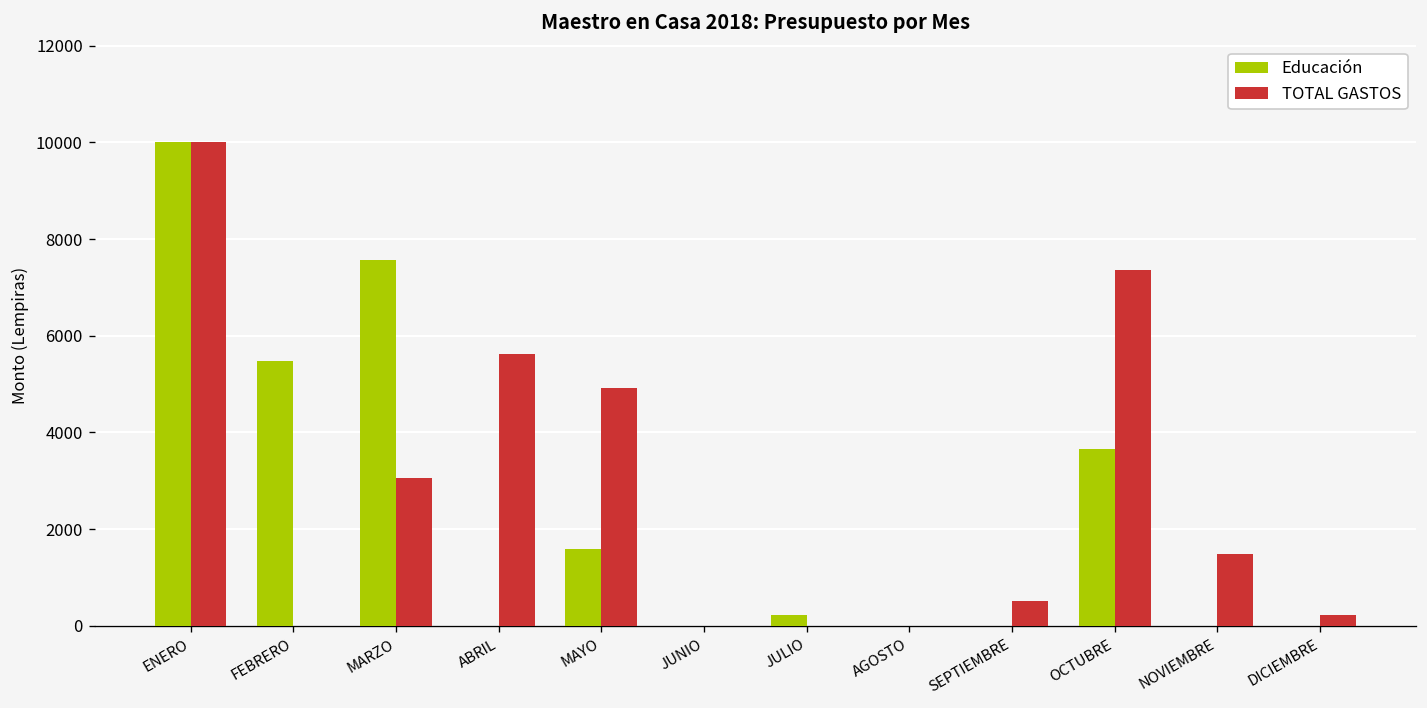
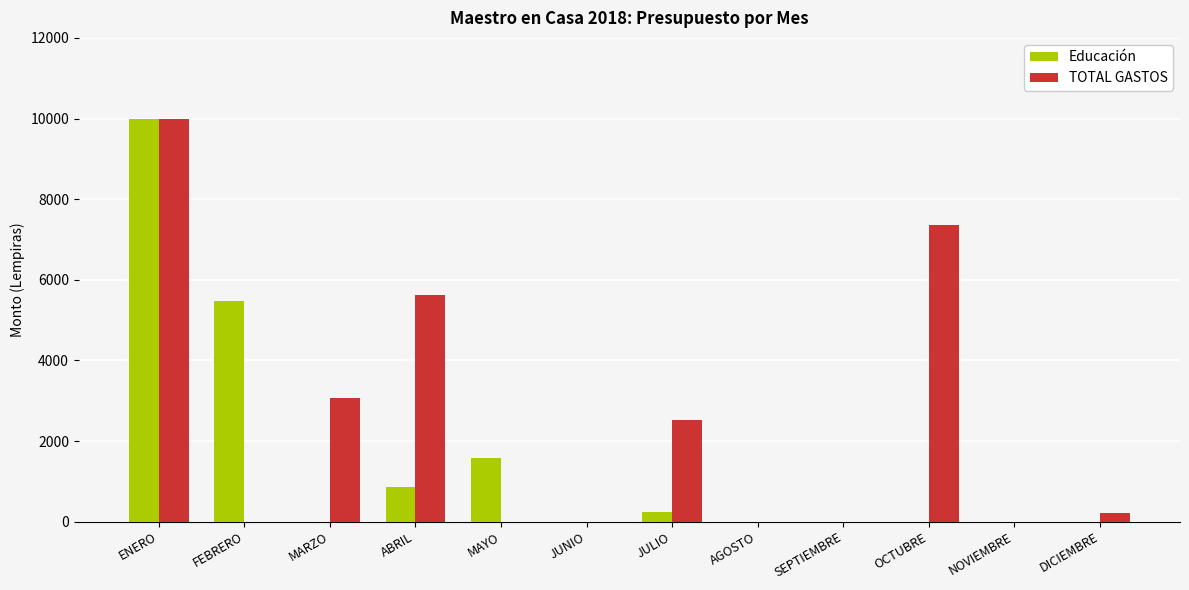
  {
    "Educación": {
      "ENERO": 10000,
      "FEBRERO": 5500,
-     "MARZO": 7600,
-     "ABRIL": 0,
+     "MARZO": 0,
+     "ABRIL": 900,
      "MAYO": 1600,
      "JUNIO": 0,
      "JULIO": 200,
      "AGOSTO": 0,
      "SEPTIEMBRE": 0,
-     "OCTUBRE": 3700,
+     "OCTUBRE": 0,
      "NOVIEMBRE": 0,
      "DICIEMBRE": 0
    },
    "TOTAL GASTOS": {
      "ENERO": 10000,
      "FEBRERO": 0,
      "MARZO": 3100,
      "ABRIL": 5600,
-     "MAYO": 4900,
+     "MAYO": 0,
      "JUNIO": 0,
-     "JULIO": 0,
+     "JULIO": 2500,
      "AGOSTO": 0,
-     "SEPTIEMBRE": 500,
+     "SEPTIEMBRE": 0,
      "OCTUBRE": 7400,
-     "NOVIEMBRE": 1500,
+     "NOVIEMBRE": 0,
      "DICIEMBRE": 200
    }
  }
